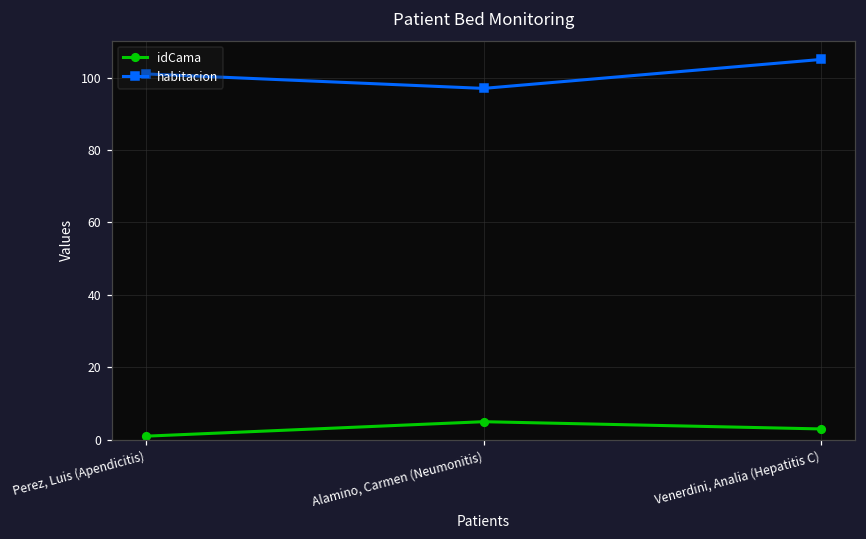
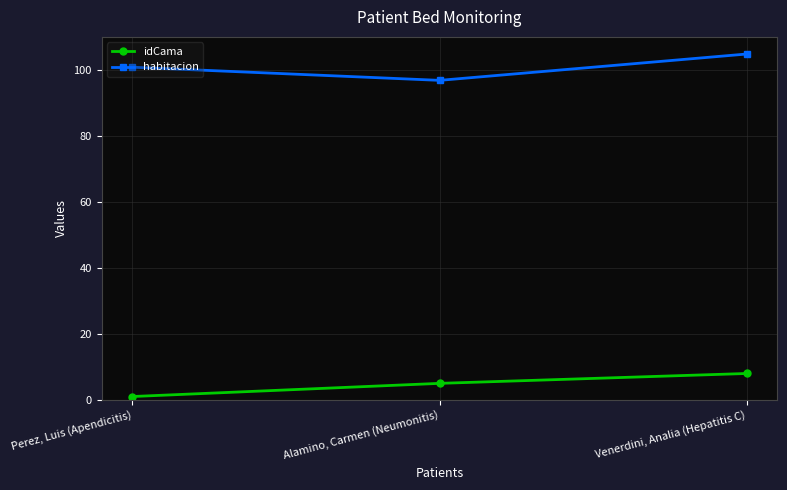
  {
    "idCama": {
      "Perez, Luis (Apendicitis)": 1,
      "Alamino, Carmen (Neumonitis)": 5,
-     "Venerdini, Analia (Hepatitis C)": 3
+     "Venerdini, Analia (Hepatitis C)": 8
    },
    "habitacion": {
      "Alamino, Carmen (Neumonitis)": 97,
      "Venerdini, Analia (Hepatitis C)": 105
    }
  }
